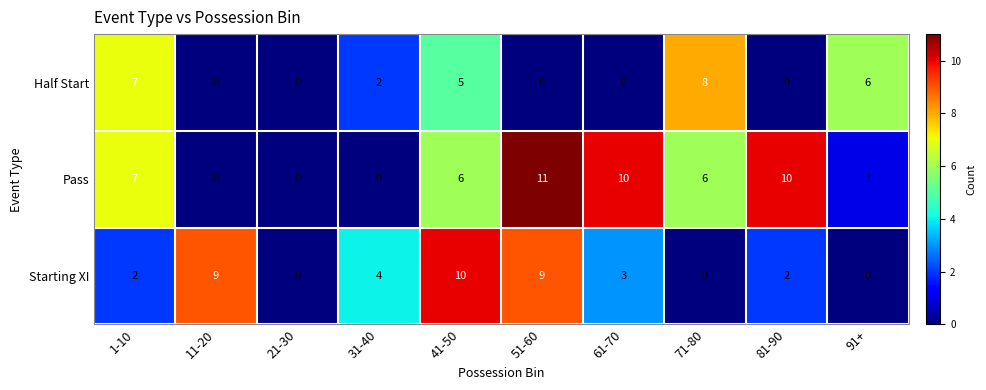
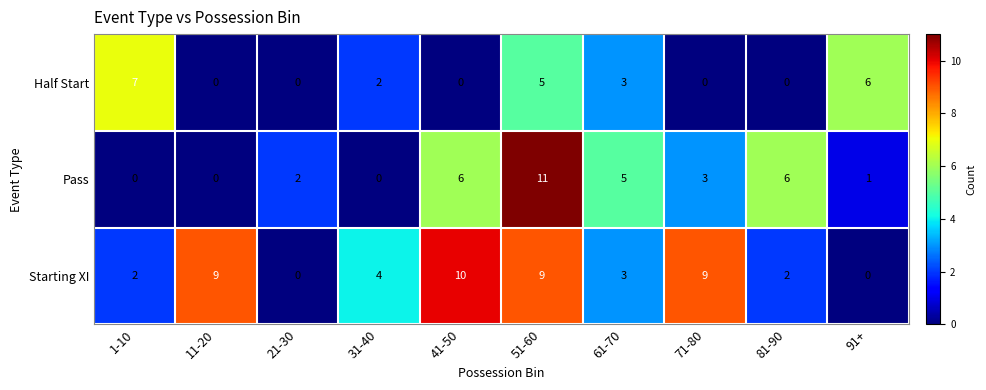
  {
    "Half Start": {
      "1-10": 7,
      "11-20": 0,
      "21-30": 0,
      "31-40": 2,
-     "41-50": 5,
-     "51-60": 0,
-     "61-70": 0,
-     "71-80": 8,
+     "41-50": 0,
+     "51-60": 5,
+     "61-70": 3,
+     "71-80": 0,
      "81-90": 0,
      "91+": 6
    },
    "Pass": {
-     "1-10": 7,
+     "1-10": 0,
      "11-20": 0,
-     "21-30": 0,
+     "21-30": 2,
      "31-40": 0,
      "41-50": 6,
      "51-60": 11,
-     "61-70": 10,
-     "71-80": 6,
-     "81-90": 10,
+     "61-70": 5,
+     "71-80": 3,
+     "81-90": 6,
      "91+": 1
    },
    "Starting XI": {
      "1-10": 2,
      "11-20": 9,
      "21-30": 0,
      "31-40": 4,
      "41-50": 10,
      "51-60": 9,
      "61-70": 3,
-     "71-80": 0,
+     "71-80": 9,
      "81-90": 2,
      "91+": 0
    }
  }
